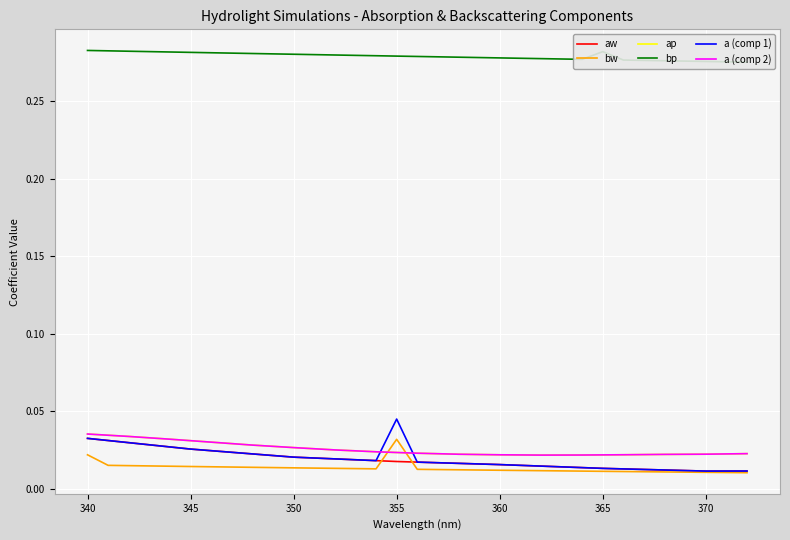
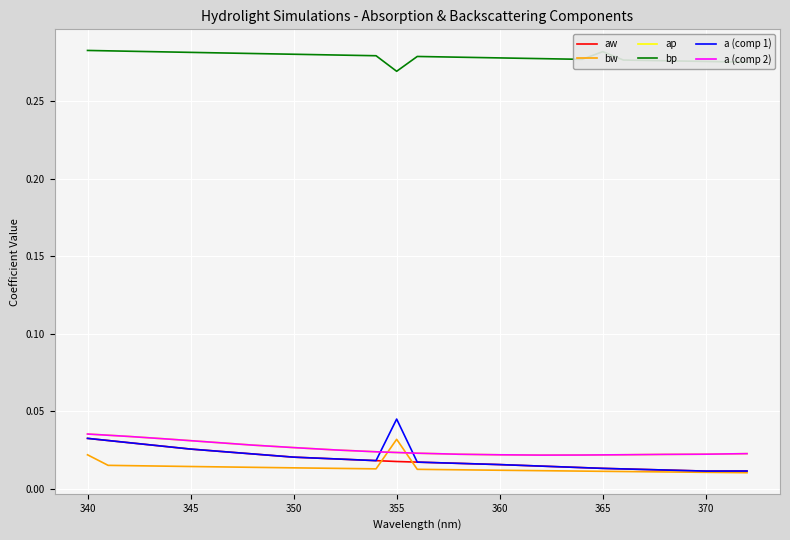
  {
    "aw": {
      "355": 0.018
    },
    "bw": {
      "340": 0.022,
      "345": 0.014,
      "350": 0.013,
      "355": 0.032,
      "360": 0.012,
      "365": 0.011
    },
    "a (comp 2)": {
      "340": 0.035,
      "345": 0.031,
      "350": 0.027,
      "355": 0.023,
      "360": 0.022,
      "365": 0.022,
      "370": 0.022
    },
    "bp": {
      "340": 0.283,
      "345": 0.281,
      "350": 0.280,
-     "355": 0.279,
+     "355": 0.269,
      "360": 0.278
    },
    "a (comp 1)": {
      "355": 0.045
    }
  }
